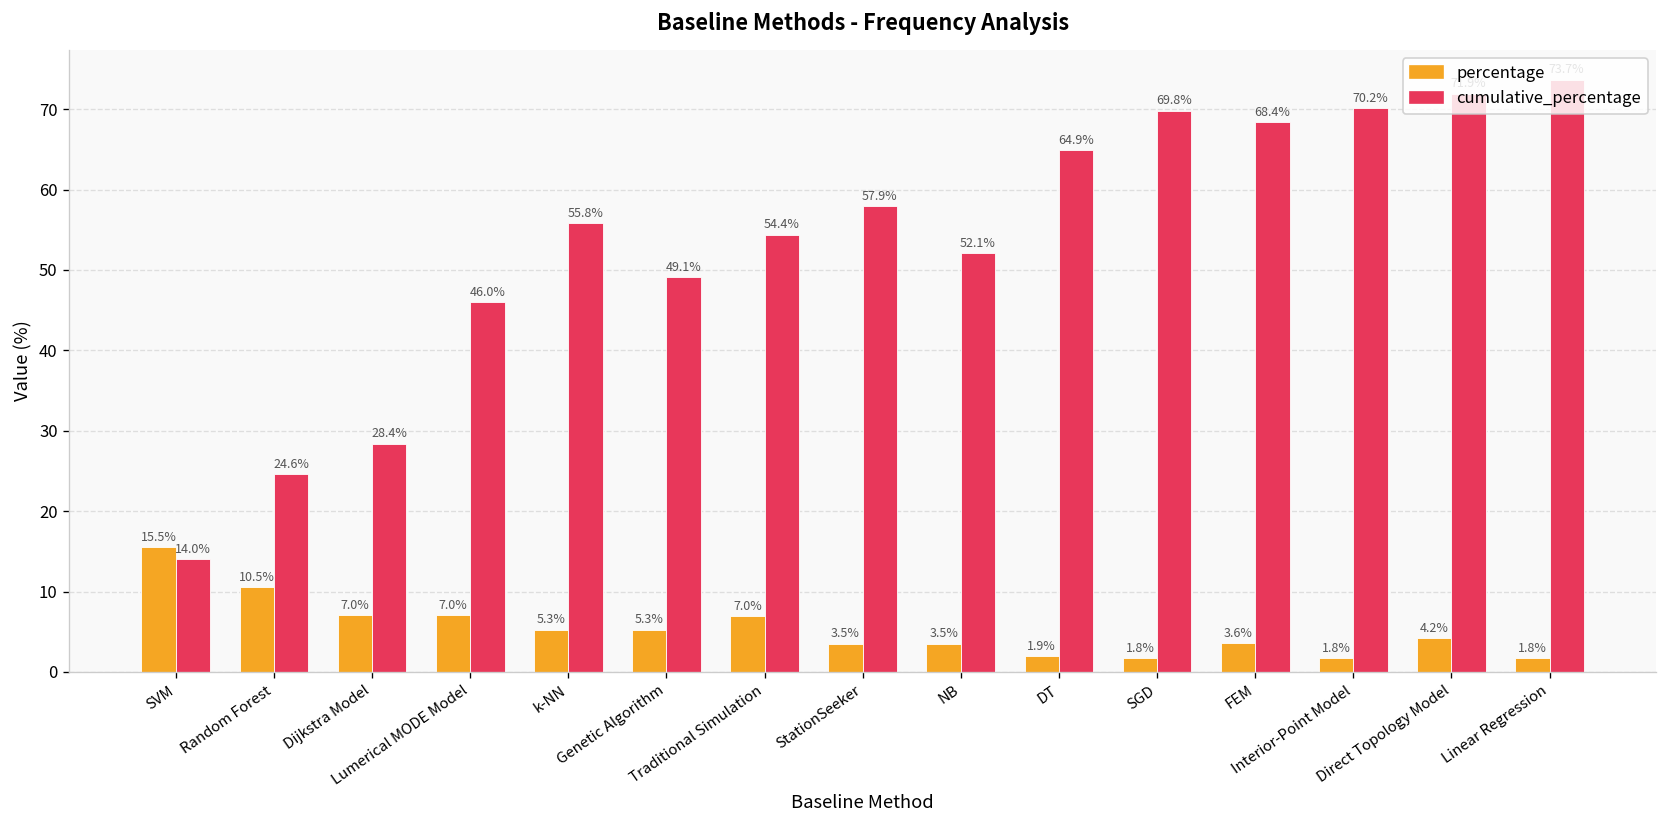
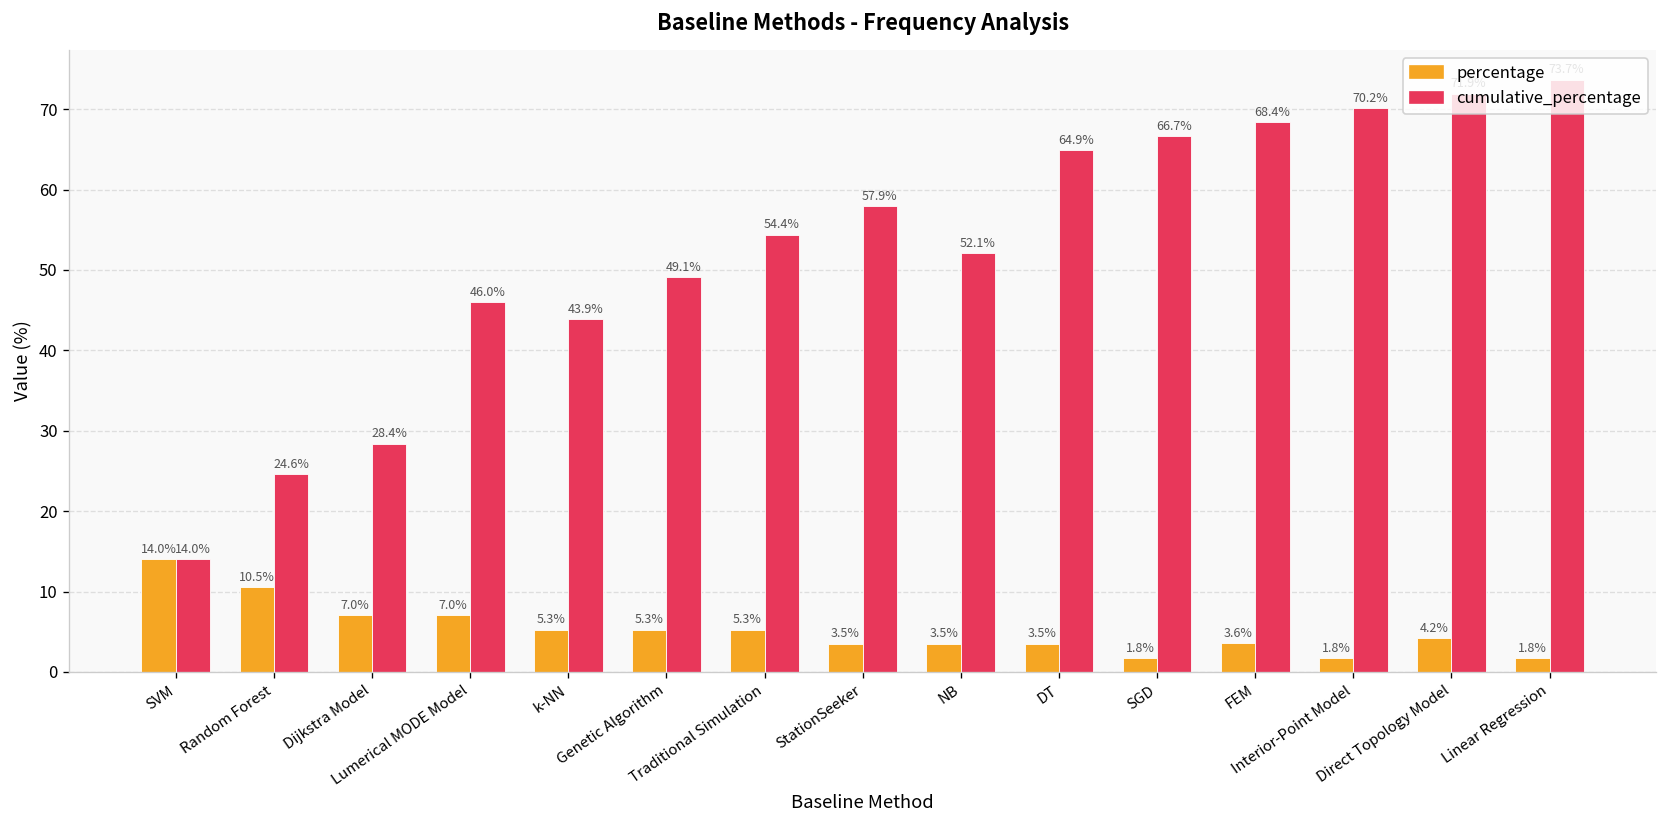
  {
    "percentage": {
-     "SVM": "15.5%",
+     "SVM": "14.0%",
      "Random Forest": "10.5%",
      "Dijkstra Model": "7.0%",
      "Lumerical MODE Model": "7.0%",
      "k-NN": "5.3%",
      "Genetic Algorithm": "5.3%",
-     "Traditional Simulation": "7.0%",
+     "Traditional Simulation": "5.3%",
      "StationSeeker": "3.5%",
      "NB": "3.5%",
-     "DT": "1.9%",
+     "DT": "3.5%",
      "SGD": "1.8%",
      "FEM": "3.6%",
      "Interior-Point Model": "1.8%",
      "Direct Topology Model": "4.2%",
      "Linear Regression": "1.8%"
    },
    "cumulative_percentage": {
      "SVM": "14.0%",
      "Random Forest": "24.6%",
      "Dijkstra Model": "28.4%",
      "Lumerical MODE Model": "46.0%",
-     "k-NN": "55.8%",
+     "k-NN": "43.9%",
      "Genetic Algorithm": "49.1%",
      "Traditional Simulation": "54.4%",
      "StationSeeker": "57.9%",
      "NB": "52.1%",
      "DT": "64.9%",
-     "SGD": "69.8%",
+     "SGD": "66.7%",
      "FEM": "68.4%",
      "Interior-Point Model": "70.2%"
    }
  }
